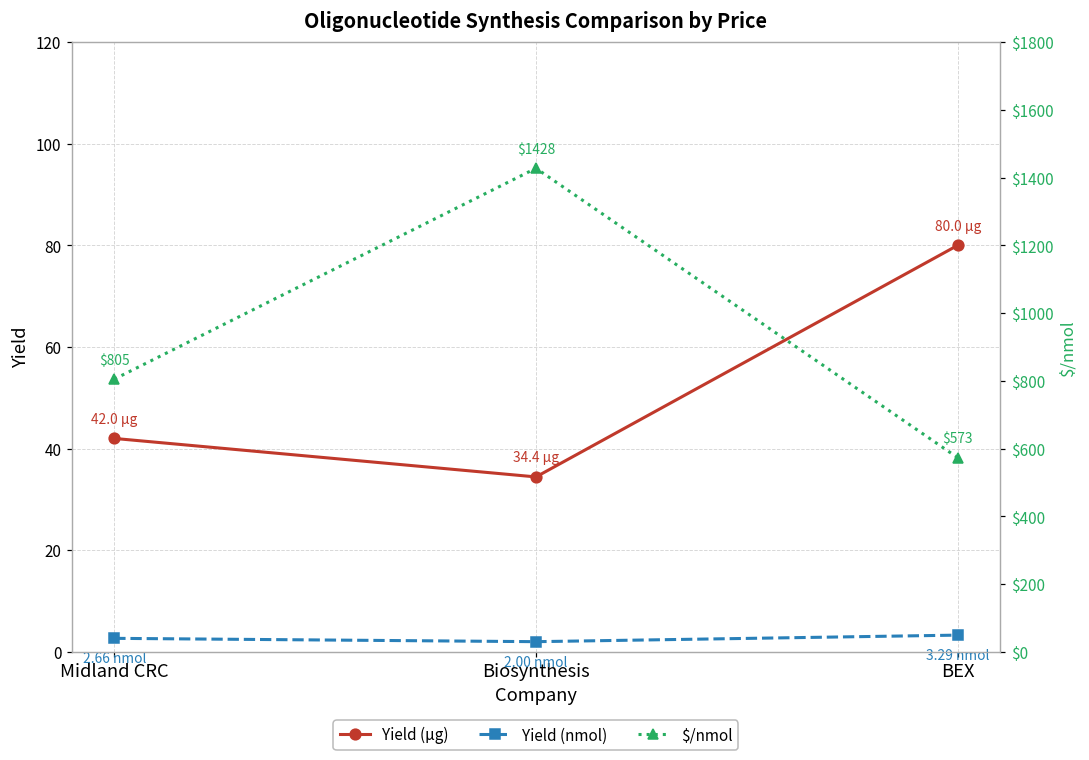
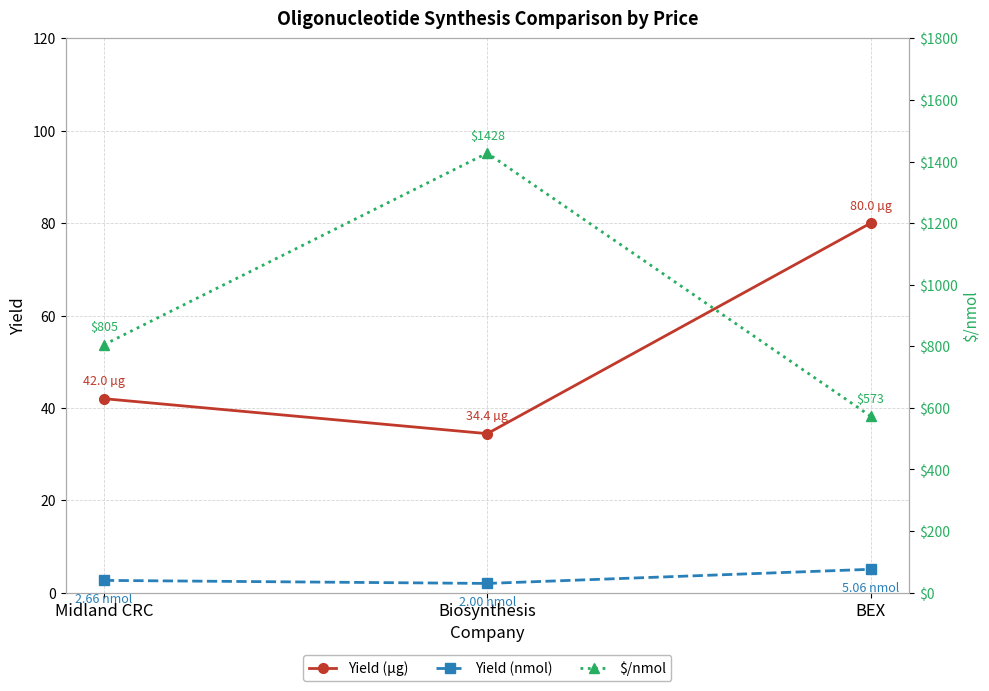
  {
    "Yield (µg)": {
      "Midland CRC": "42.0",
      "Biosynthesis": "34.4",
      "BEX": "80.0"
    },
    "Yield (nmol)": {
      "Midland CRC": "2.66",
      "Biosynthesis": "2.00",
-     "BEX": "3.29"
+     "BEX": "5.06"
    },
    "$/nmol": {
      "Midland CRC": "$805",
      "Biosynthesis": "$1428",
      "BEX": "$573"
    }
  }
